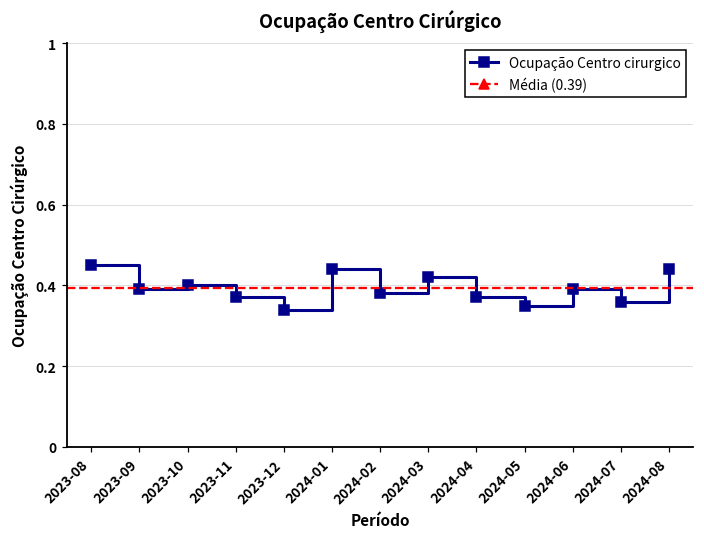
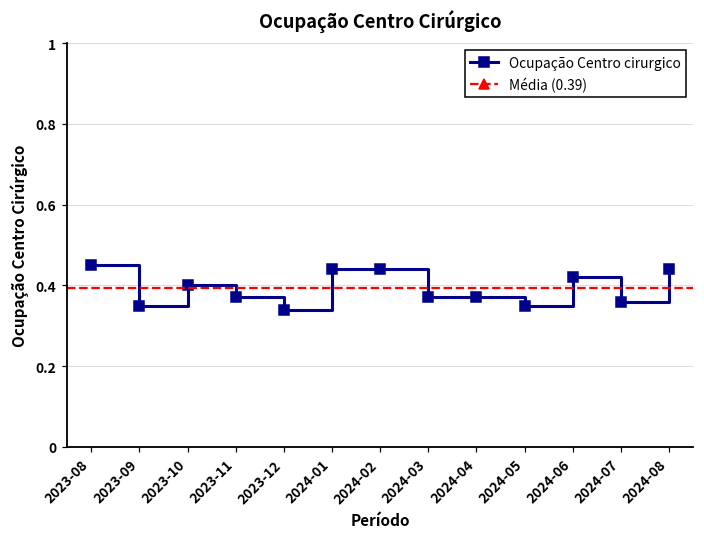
  {
    "2023-08": 0.45,
-   "2023-09": 0.39,
+   "2023-09": 0.35,
    "2023-10": 0.40,
    "2023-11": 0.37,
    "2023-12": 0.34,
    "2024-01": 0.44,
-   "2024-02": 0.38,
-   "2024-03": 0.42,
+   "2024-02": 0.44,
+   "2024-03": 0.37,
    "2024-04": 0.37,
    "2024-05": 0.35,
-   "2024-06": 0.39,
+   "2024-06": 0.42,
    "2024-07": 0.36,
    "2024-08": 0.44
  }
